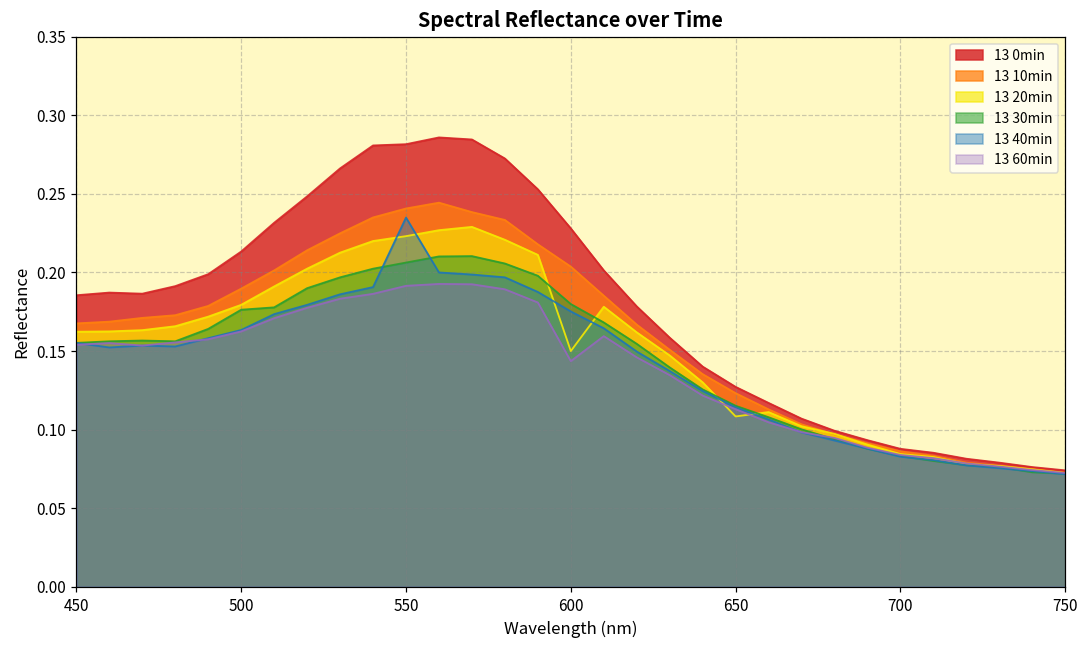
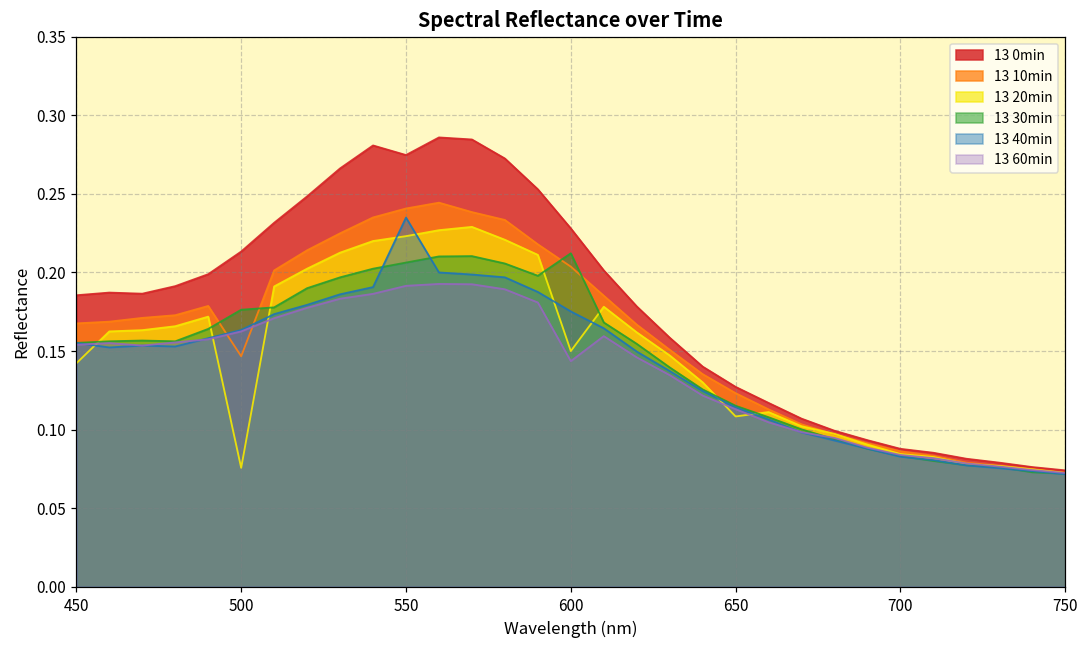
  {
    "13 0min": {
      "450": 0.186,
      "500": 0.213,
-     "550": 0.282,
+     "550": 0.275,
      "600": 0.228,
      "650": 0.127
    },
    "13 10min": {
      "450": 0.168,
-     "500": 0.190,
+     "500": 0.147,
      "550": 0.241,
      "600": 0.204,
      "650": 0.123
    },
    "13 20min": {
-     "450": 0.162,
-     "500": 0.179,
+     "450": 0.142,
+     "500": 0.076,
      "550": 0.223,
      "600": 0.150,
      "650": 0.108
    },
    "13 30min": {
      "500": 0.176,
      "550": 0.206,
-     "600": 0.180
+     "600": 0.212
    },
    "13 40min": {
      "550": 0.235,
      "600": 0.175
    },
    "13 60min": {
      "550": 0.192,
      "600": 0.144
    }
  }
